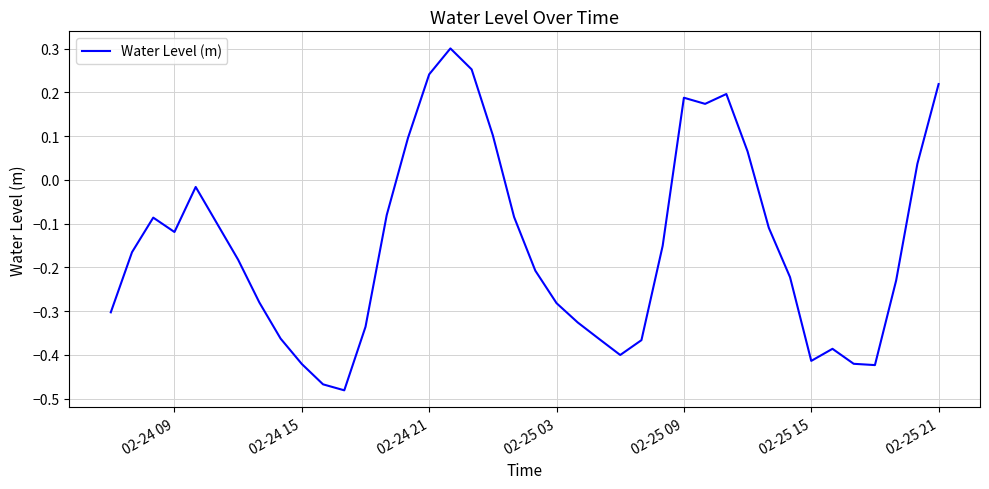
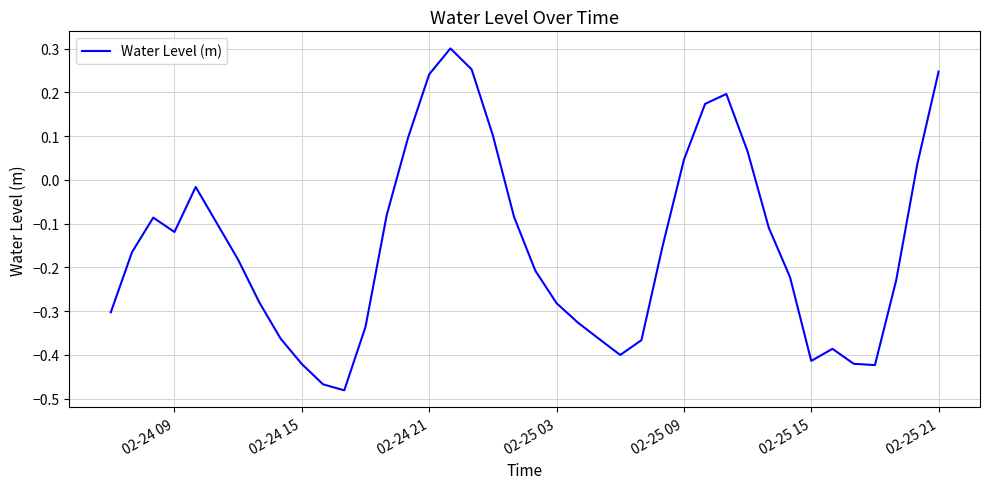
  {
    "02-24 09": -0.12,
    "02-24 15": -0.42,
    "02-24 21": 0.24,
    "02-25 03": -0.28,
-   "02-25 09": 0.19,
+   "02-25 09": 0.05,
    "02-25 15": -0.41,
-   "02-25 21": 0.22
+   "02-25 21": 0.25
  }
